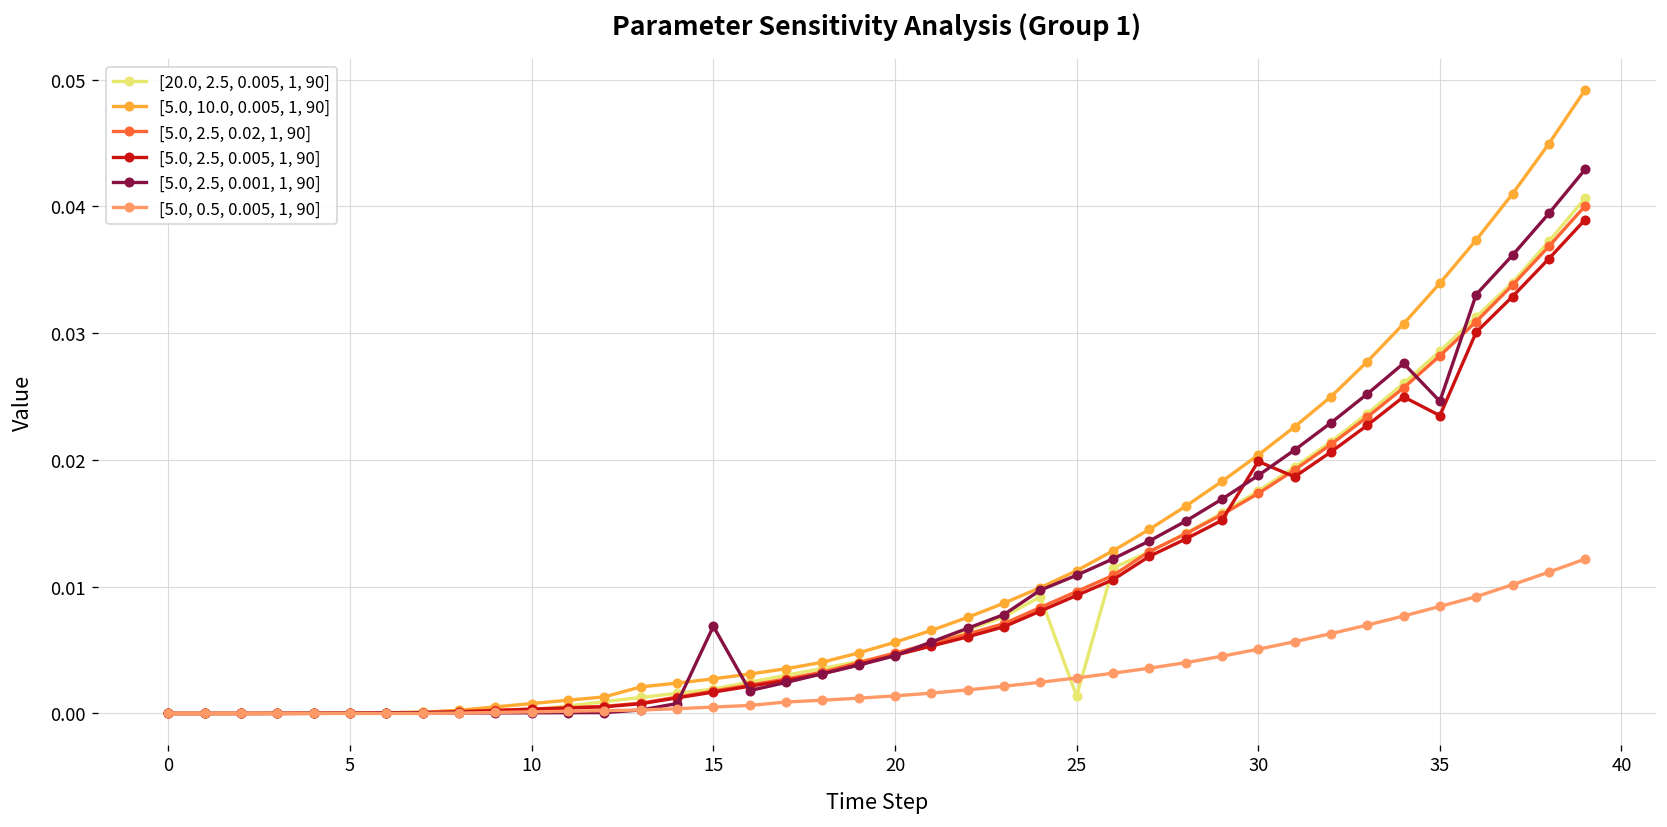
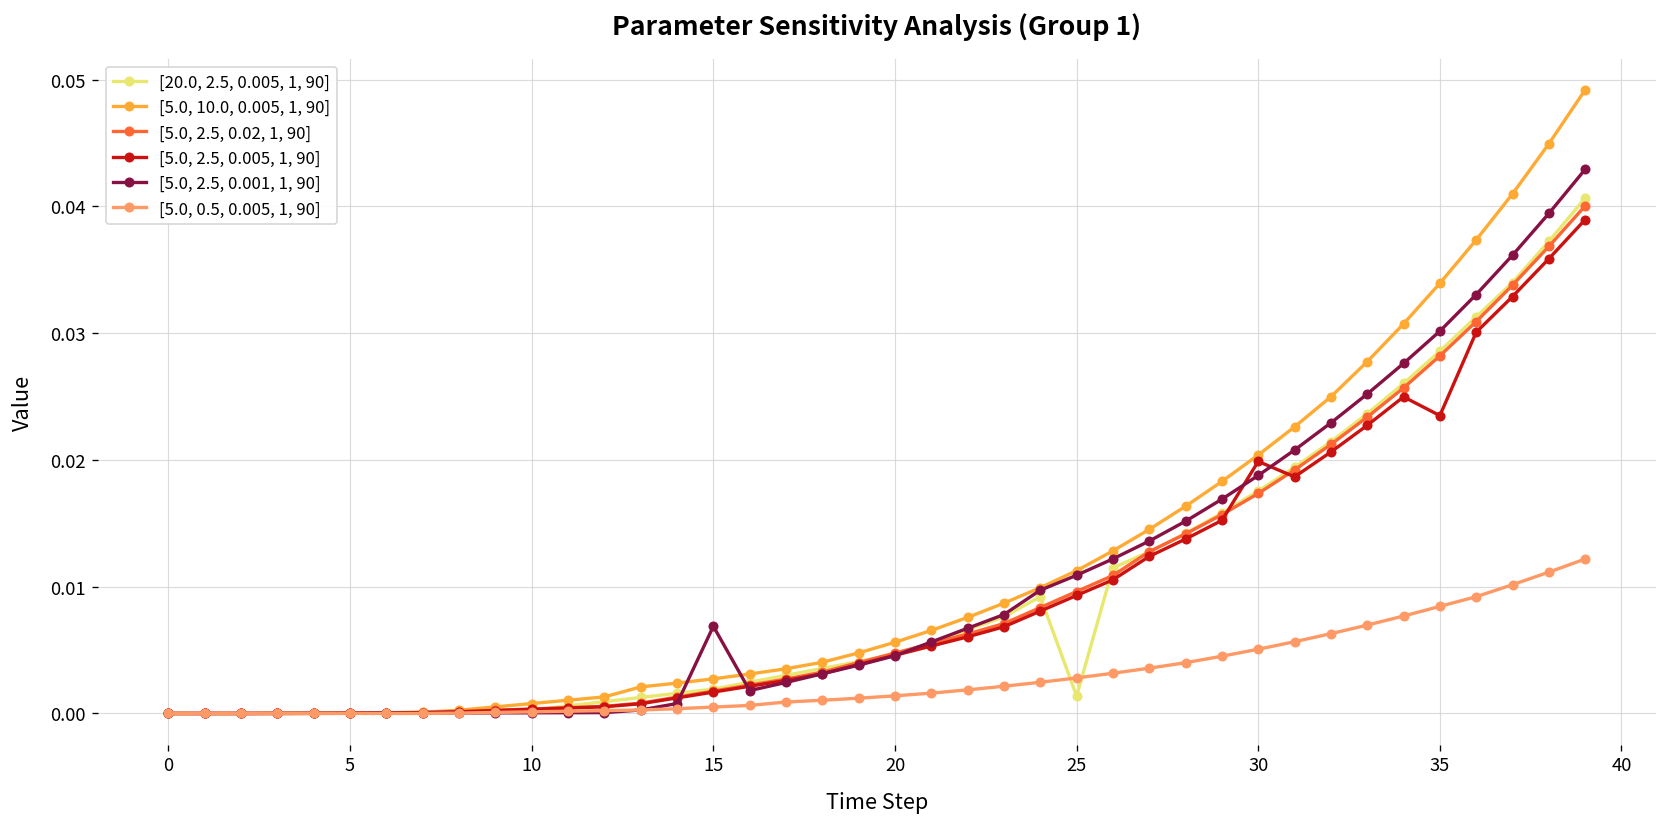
  {
    "[20.0, 2.5, 0.005, 1, 90]": {
      "25": 0.0014,
      "35": 0.0286
    },
    "[5.0, 2.5, 0.02, 1, 90]": {
      "25": 0.0096,
      "35": 0.0282
    },
    "[5.0, 2.5, 0.005, 1, 90]": {
      "25": 0.0093,
      "30": 0.0199,
      "35": 0.0235
    },
    "[5.0, 2.5, 0.001, 1, 90]": {
      "15": 0.0069,
      "25": 0.0109,
      "30": 0.0188,
-     "35": 0.0246
+     "35": 0.0302
    }
  }
